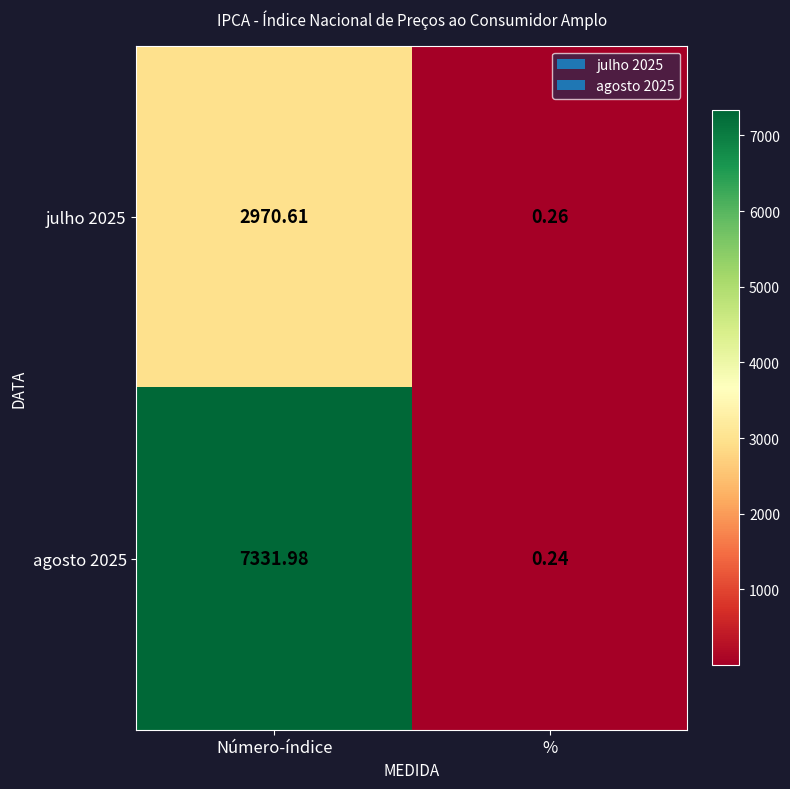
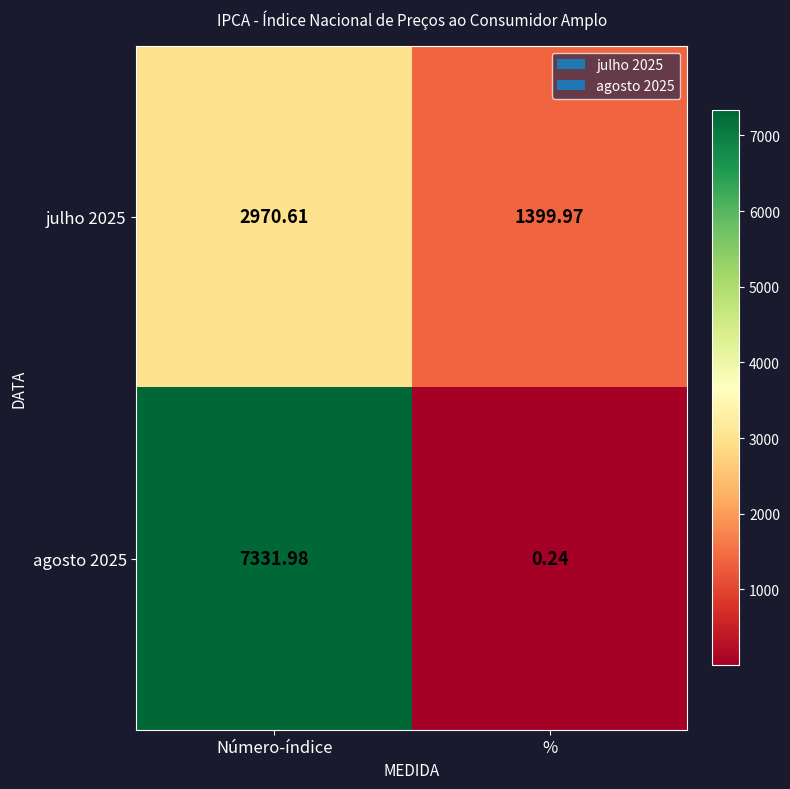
  {
    "julho 2025": {
      "Número-índice": 2970.61,
-     "%": 0.26
+     "%": 1399.97
    },
    "agosto 2025": {
      "Número-índice": 7331.98,
      "%": 0.24
    }
  }
